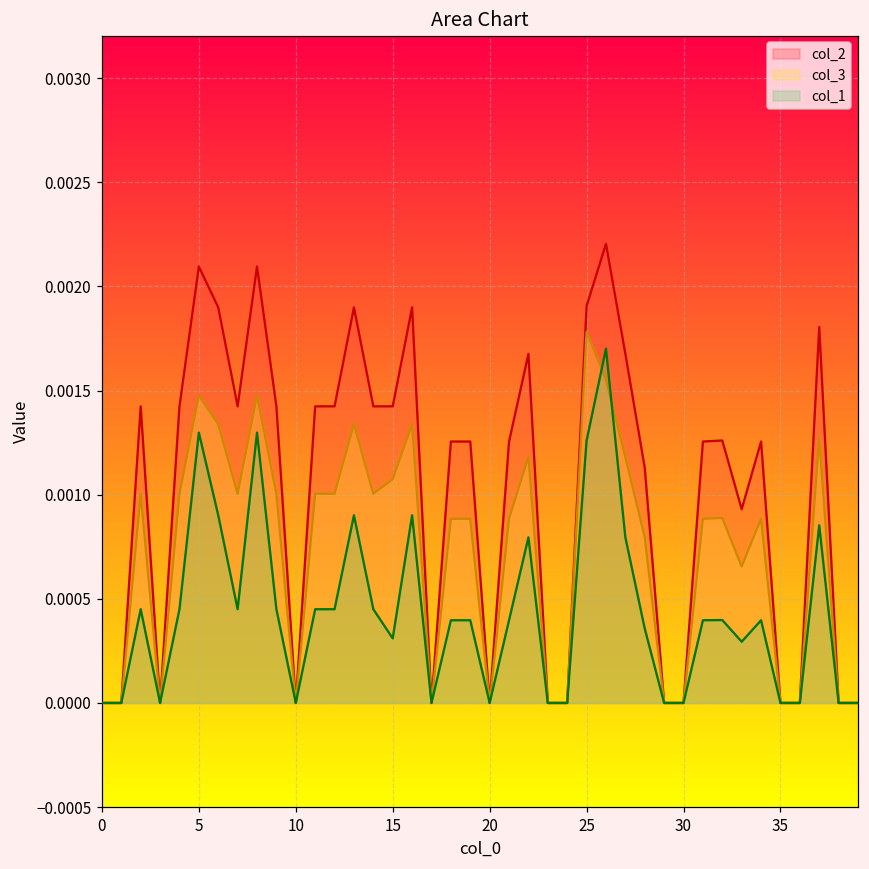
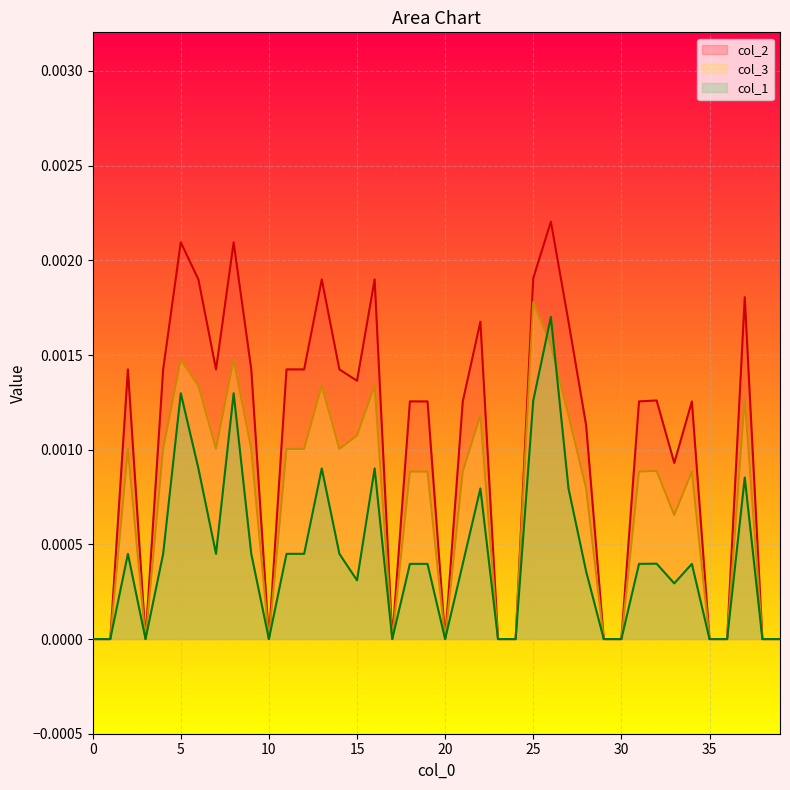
  {
    "col_2": {
      "5": 0.00210,
-     "15": 0.00142,
+     "15": 0.00136,
      "25": 0.00191
    },
    "col_3": {
      "5": 0.00148,
      "15": 0.00107,
      "25": 0.00178
    },
    "col_1": {
      "5": 0.00130,
      "15": 0.00031,
      "25": 0.00126
    }
  }
